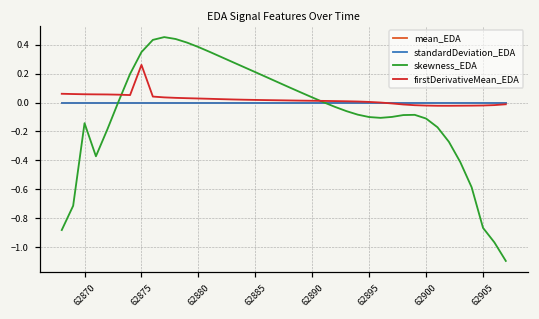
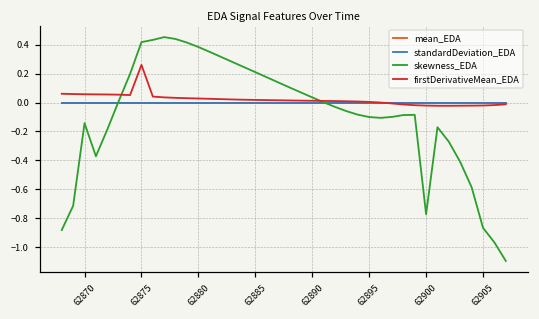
  {
    "standardDeviation_EDA": {
      "62870": 0.00,
      "62875": 0.00,
      "62880": 0.00,
      "62900": 0.00,
      "62905": 0.00
    },
    "skewness_EDA": {
      "62870": -0.14,
-     "62875": 0.35,
+     "62875": 0.42,
      "62880": 0.38,
      "62885": 0.21,
      "62890": 0.04,
      "62895": -0.10,
-     "62900": -0.11,
+     "62900": -0.77,
      "62905": -0.87
    },
    "firstDerivativeMean_EDA": {
      "62870": 0.06,
      "62875": 0.26,
      "62880": 0.03,
      "62900": -0.02,
      "62905": -0.02
    }
  }
